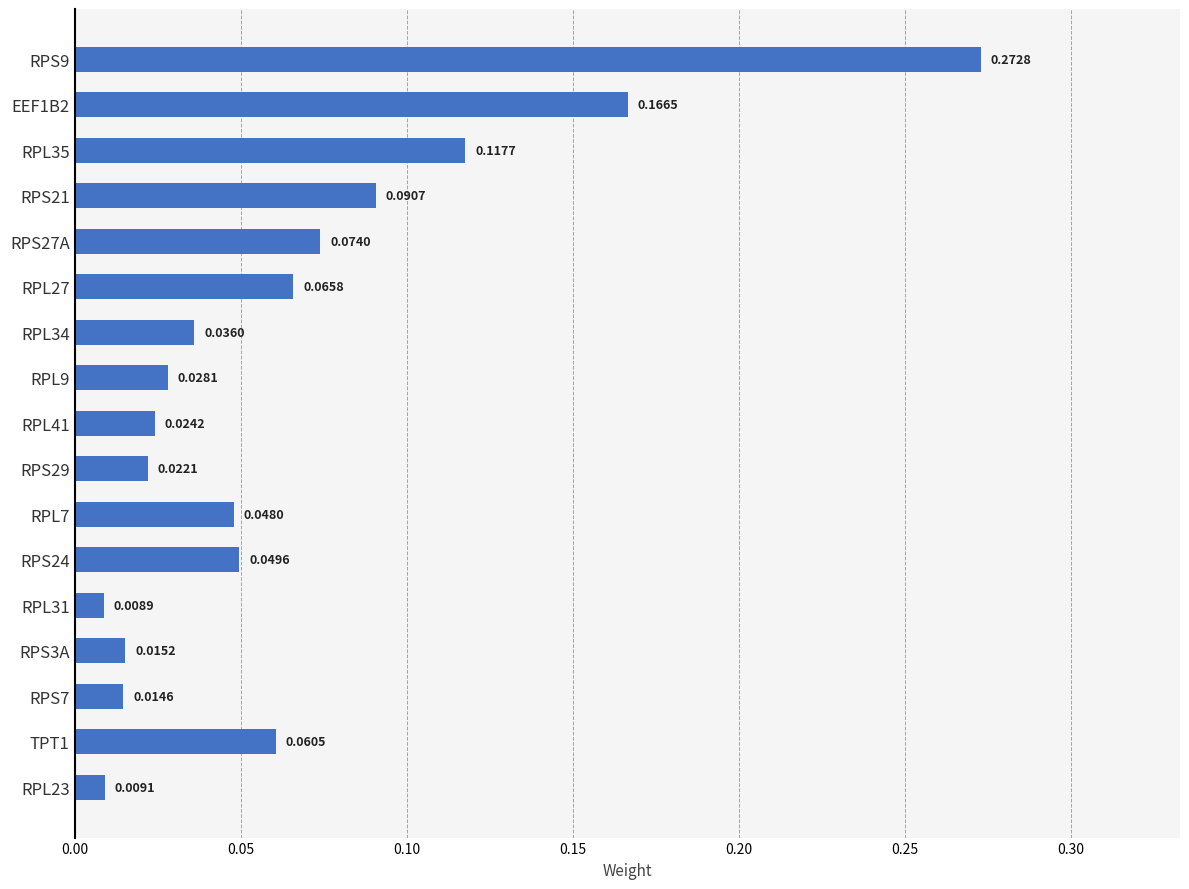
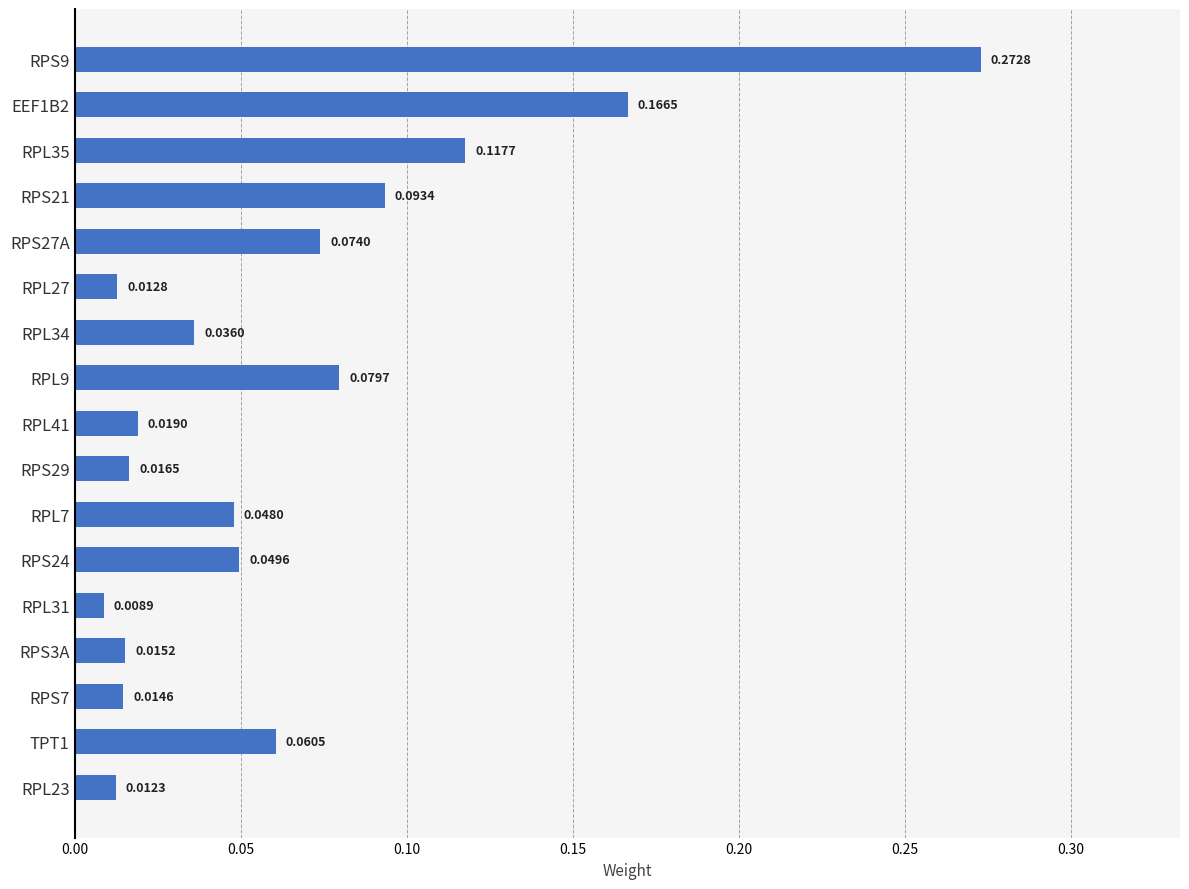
  {
    "RPS9": 0.2728,
    "EEF1B2": 0.1665,
    "RPL35": 0.1177,
-   "RPS21": 0.0907,
+   "RPS21": 0.0934,
    "RPS27A": 0.0740,
-   "RPL27": 0.0658,
+   "RPL27": 0.0128,
    "RPL34": 0.0360,
-   "RPL9": 0.0281,
-   "RPL41": 0.0242,
-   "RPS29": 0.0221,
+   "RPL9": 0.0797,
+   "RPL41": 0.0190,
+   "RPS29": 0.0165,
    "RPL7": 0.0480,
    "RPS24": 0.0496,
    "RPL31": 0.0089,
    "RPS3A": 0.0152,
    "RPS7": 0.0146,
    "TPT1": 0.0605,
-   "RPL23": 0.0091
+   "RPL23": 0.0123
  }
